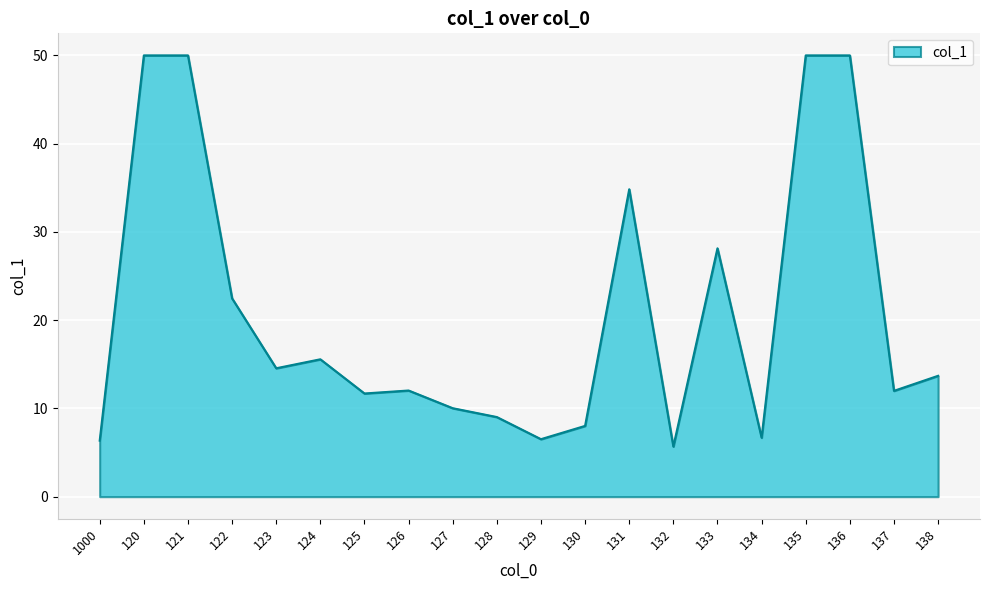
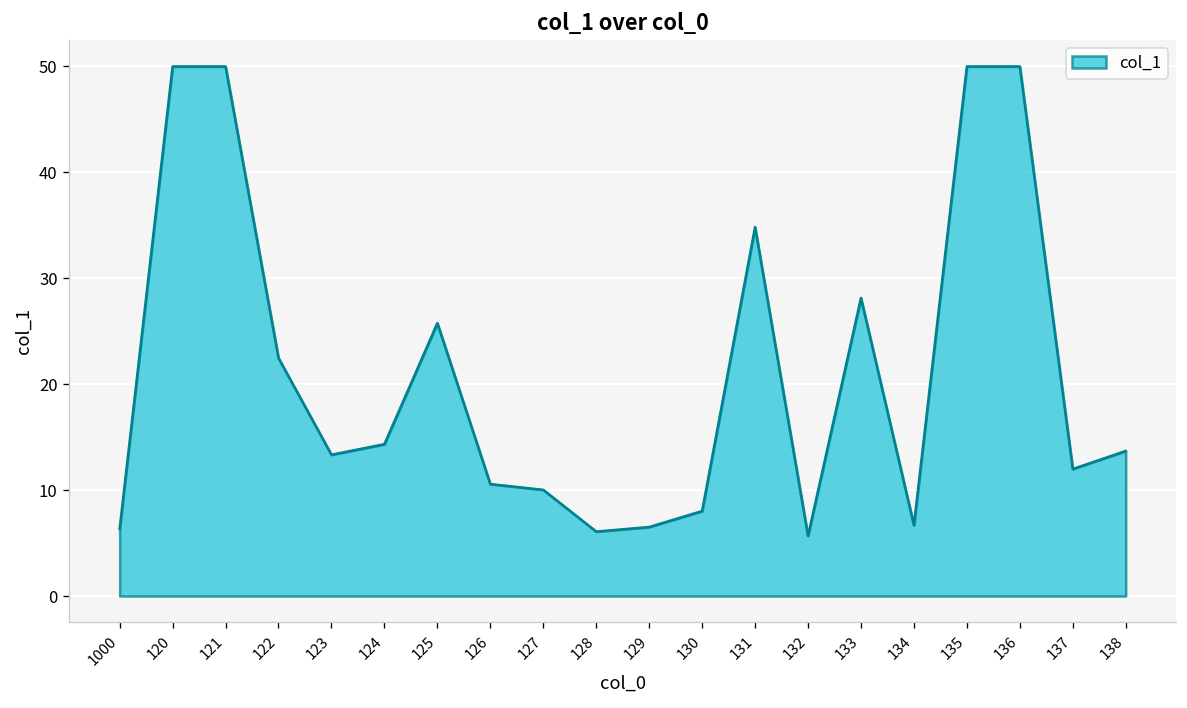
  {
    "1000": 6,
    "120": 50,
    "121": 50,
    "122": 22,
-   "123": 15,
-   "124": 16,
-   "125": 12,
-   "126": 12,
+   "123": 13,
+   "124": 14,
+   "125": 26,
+   "126": 11,
    "127": 10,
-   "128": 9,
+   "128": 6,
    "129": 7,
    "130": 8,
    "131": 35,
    "132": 6,
    "133": 28,
    "134": 7,
    "135": 50,
    "136": 50,
    "137": 12,
    "138": 14
  }
